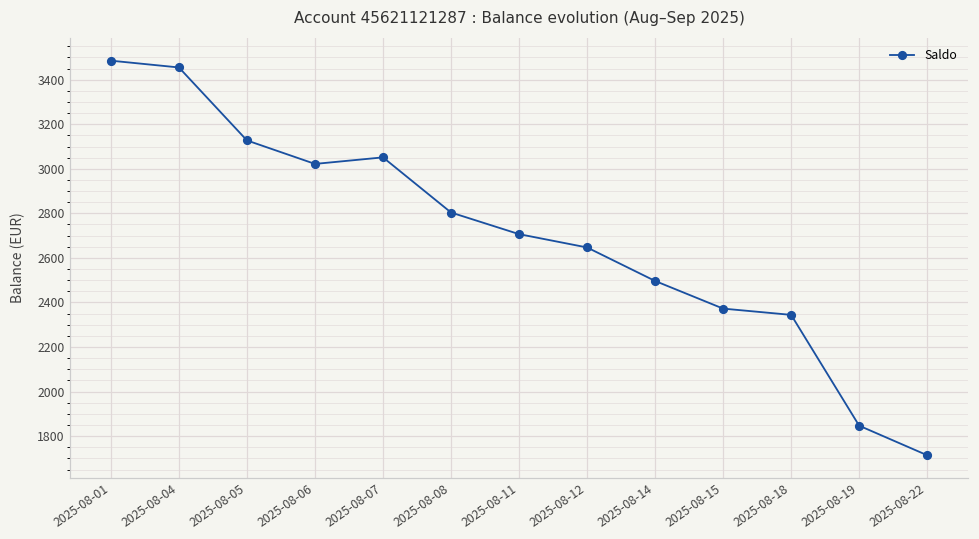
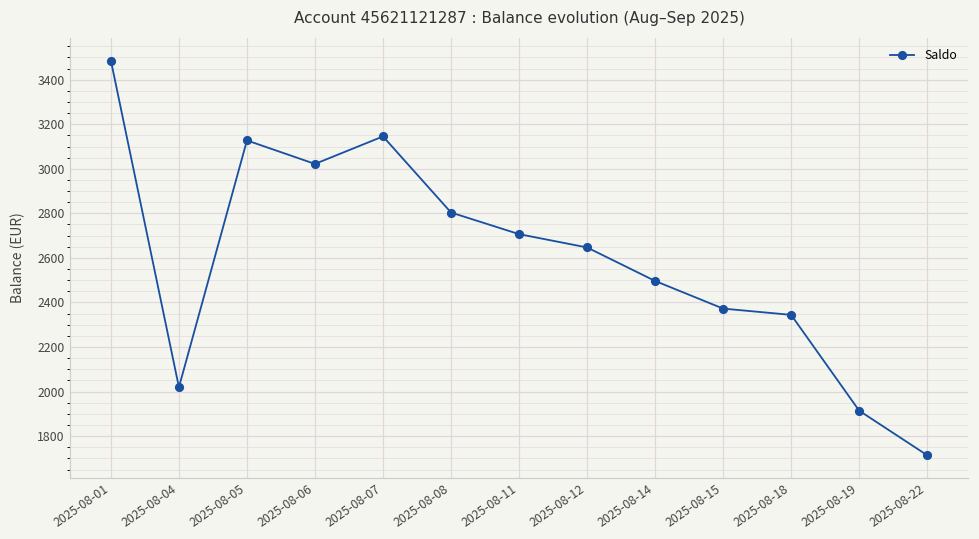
  {
    "2025-08-01": 3490,
-   "2025-08-04": 3450,
+   "2025-08-04": 2020,
    "2025-08-05": 3130,
    "2025-08-06": 3020,
-   "2025-08-07": 3050,
+   "2025-08-07": 3150,
    "2025-08-08": 2800,
    "2025-08-11": 2710,
    "2025-08-12": 2650,
    "2025-08-14": 2500,
    "2025-08-15": 2370,
    "2025-08-18": 2340,
-   "2025-08-19": 1850,
+   "2025-08-19": 1910,
    "2025-08-22": 1710
  }
